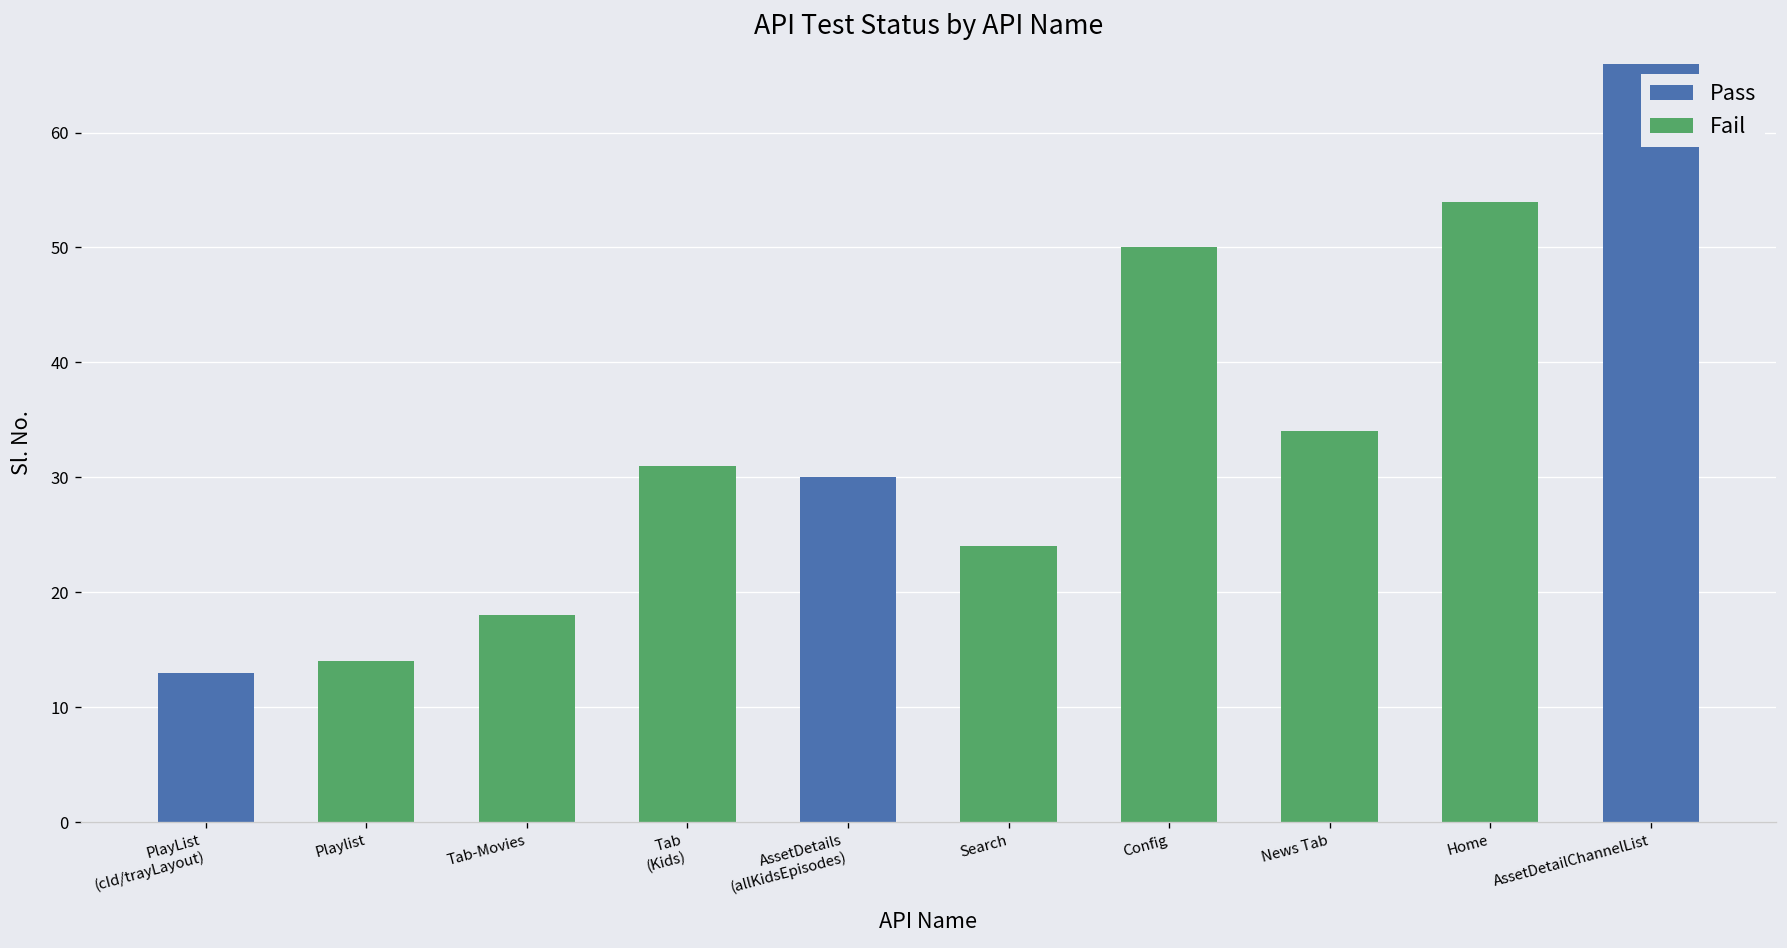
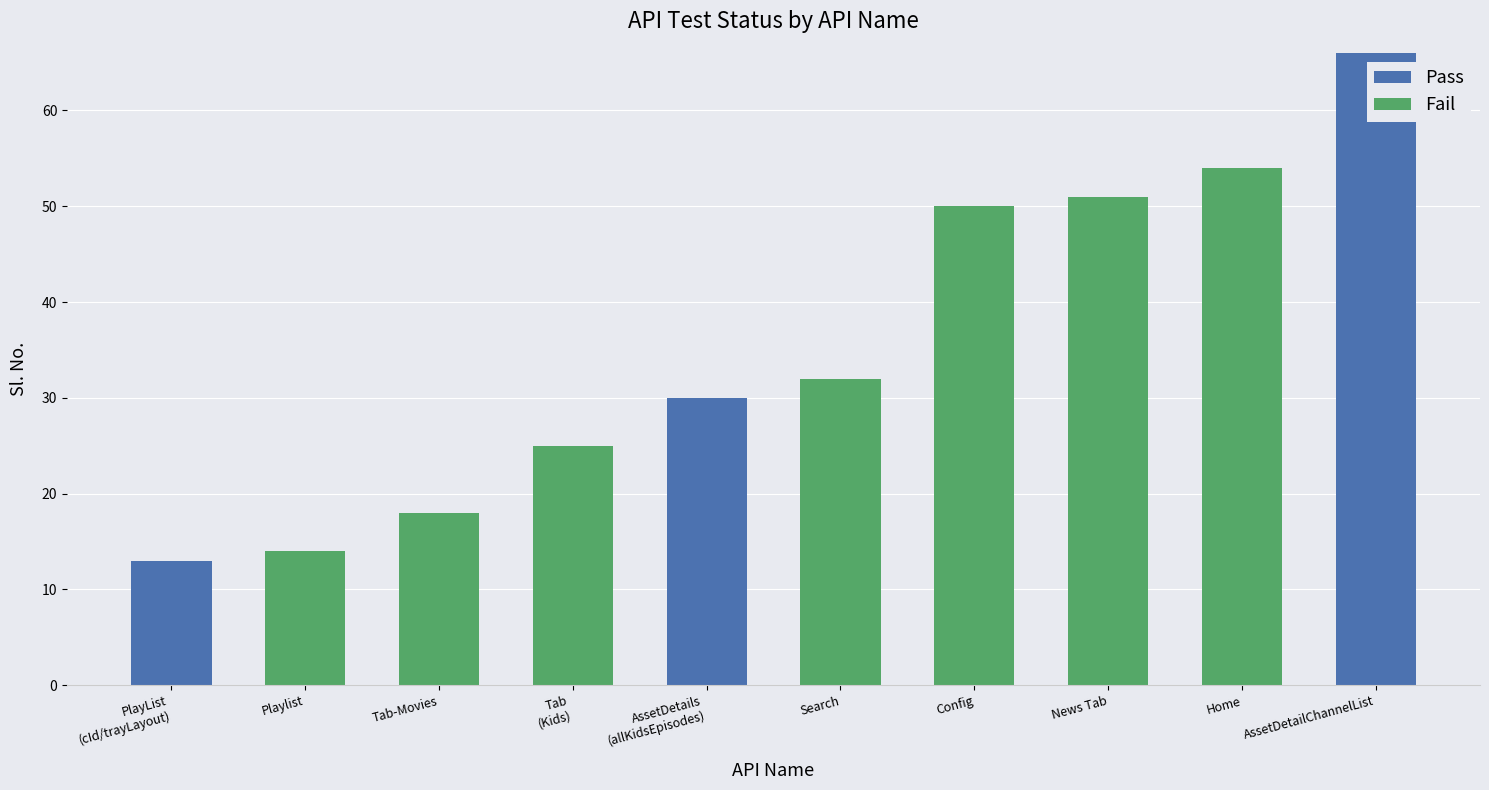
  {
    "Pass": {
      "PlayList (cId/trayLayout)": 13,
      "Playlist": 0,
      "Tab-Movies": 0,
      "Tab (Kids)": 0,
      "AssetDetails (allKidsEpisodes)": 30,
      "Search": 0,
      "Config": 0,
      "News Tab": 0,
      "Home": 0,
      "AssetDetailChannelList": 66
    },
    "Fail": {
-     "Tab (Kids)": 31,
-     "Search": 24,
-     "News Tab": 34
+     "Tab (Kids)": 25,
+     "Search": 32,
+     "News Tab": 51
    }
  }
